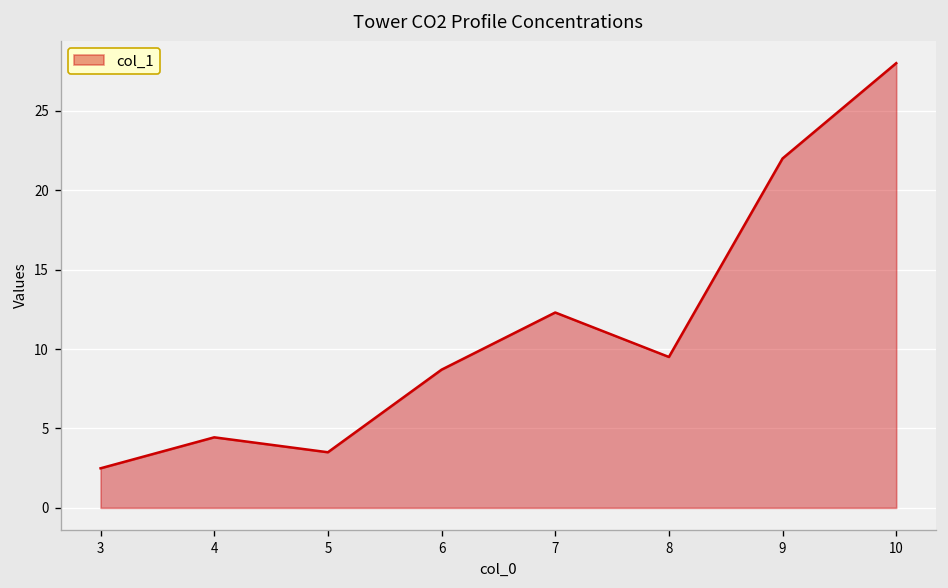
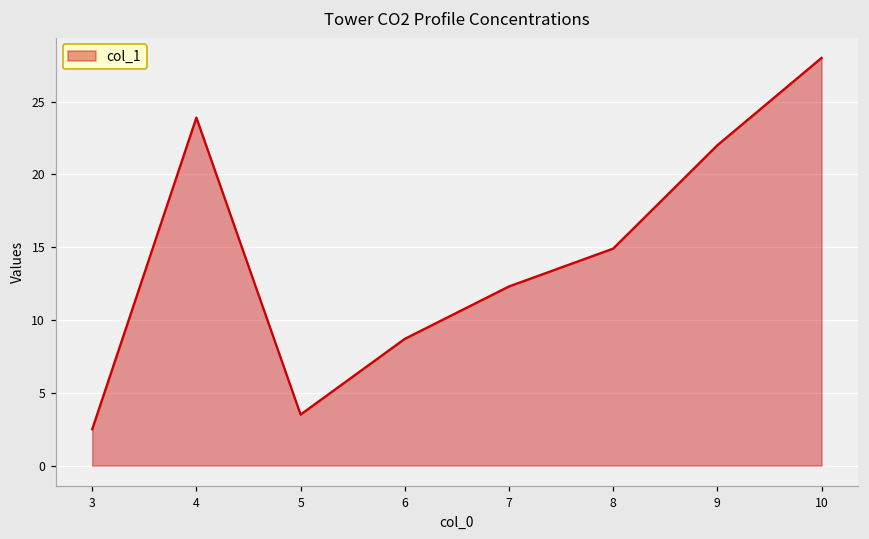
  {
    "3": 2.5,
-   "4": 4.4,
+   "4": 23.9,
    "5": 3.5,
    "6": 8.7,
    "7": 12.3,
-   "8": 9.5,
+   "8": 14.9,
    "9": 22.0,
    "10": 28.0
  }
